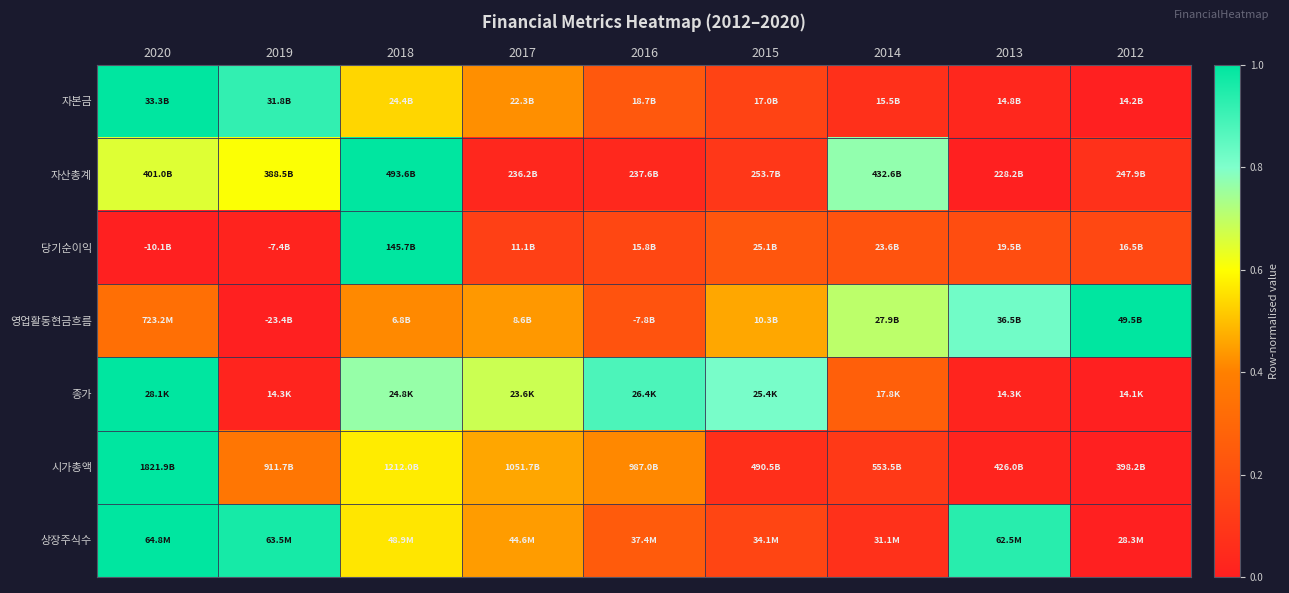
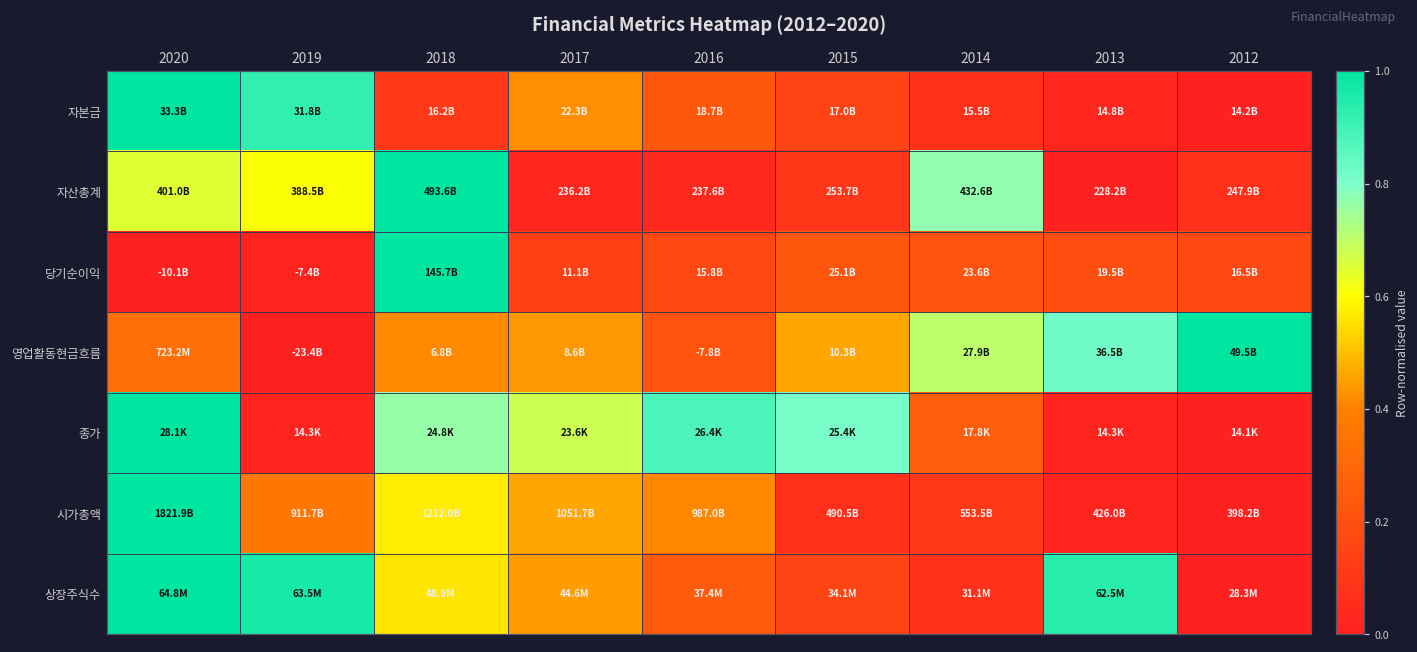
  {
    "자본금": {
      "2020": "33.3B",
      "2019": "31.8B",
-     "2018": "24.4B",
+     "2018": "16.2B",
      "2017": "22.3B",
      "2016": "18.7B",
      "2015": "17.0B",
      "2014": "15.5B",
      "2013": "14.8B",
      "2012": "14.2B"
    },
    "자산총계": {
      "2020": "401.0B",
      "2019": "388.5B",
      "2018": "493.6B",
      "2017": "236.2B",
      "2016": "237.6B",
      "2015": "253.7B",
      "2014": "432.6B",
      "2013": "228.2B",
      "2012": "247.9B"
    },
    "당기순이익": {
      "2020": "-10.1B",
      "2019": "-7.4B",
      "2018": "145.7B",
      "2017": "11.1B",
      "2016": "15.8B",
      "2015": "25.1B",
      "2014": "23.6B",
      "2013": "19.5B",
      "2012": "16.5B"
    },
    "영업활동현금흐름": {
      "2020": "723.2M",
      "2019": "-23.4B",
      "2018": "6.8B",
      "2017": "8.6B",
      "2016": "-7.8B",
      "2015": "10.3B",
      "2014": "27.9B",
      "2013": "36.5B",
      "2012": "49.5B"
    },
    "종가": {
      "2020": "28.1K",
      "2019": "14.3K",
      "2018": "24.8K",
      "2017": "23.6K",
      "2016": "26.4K",
      "2015": "25.4K",
      "2014": "17.8K",
      "2013": "14.3K",
      "2012": "14.1K"
    },
    "시가총액": {
      "2020": "1821.9B",
      "2019": "911.7B",
      "2018": "1212.0B",
      "2017": "1051.7B",
      "2016": "987.0B",
      "2015": "490.5B",
      "2014": "553.5B",
      "2013": "426.0B",
      "2012": "398.2B"
    },
    "상장주식수": {
      "2020": "64.8M",
      "2019": "63.5M",
      "2018": "48.9M",
      "2017": "44.6M",
      "2016": "37.4M",
      "2015": "34.1M",
      "2014": "31.1M",
      "2013": "62.5M",
      "2012": "28.3M"
    }
  }
